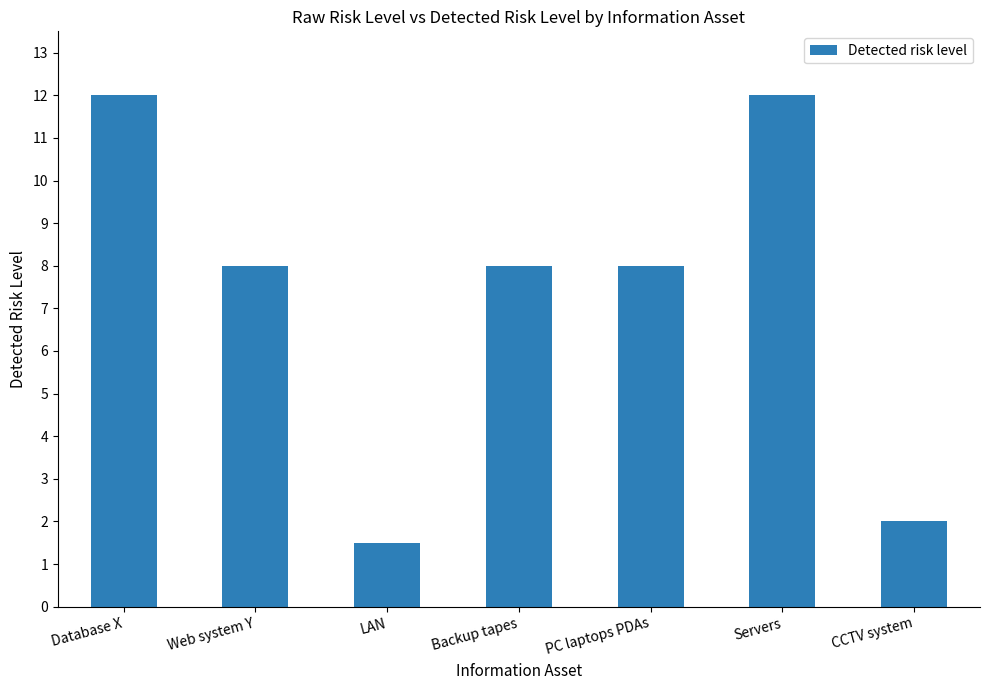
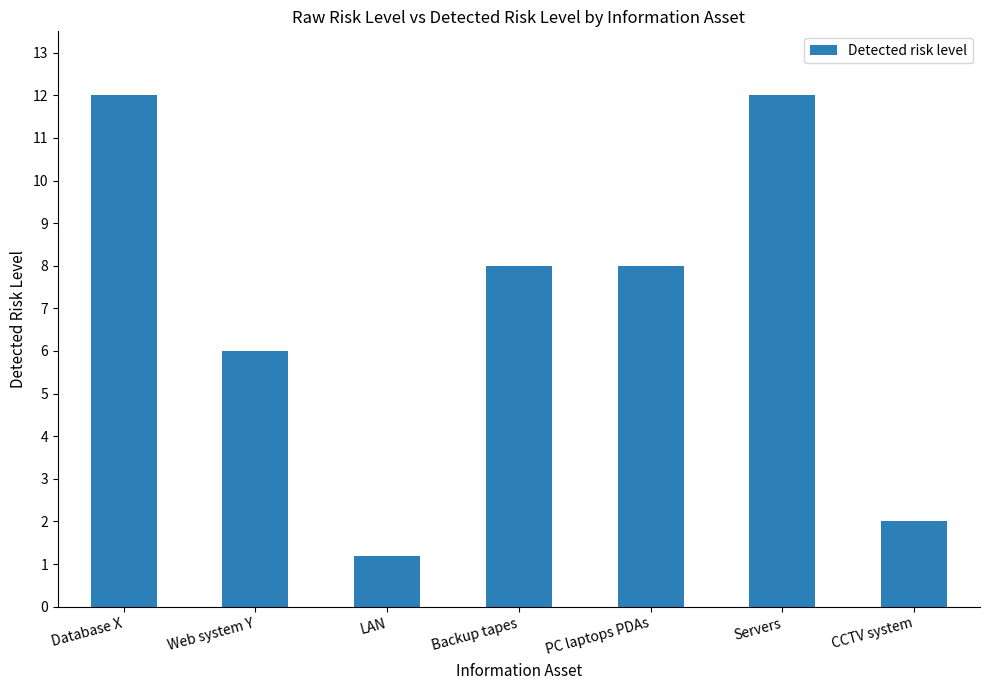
  {
    "Database X": 12.0,
-   "Web system Y": 8,
-   "LAN": 1.5,
+   "Web system Y": 6,
+   "LAN": 1.2,
    "Backup tapes": 8.0,
    "PC laptops PDAs": 8.0,
    "Servers": 12.0,
    "CCTV system": 2.0
  }
